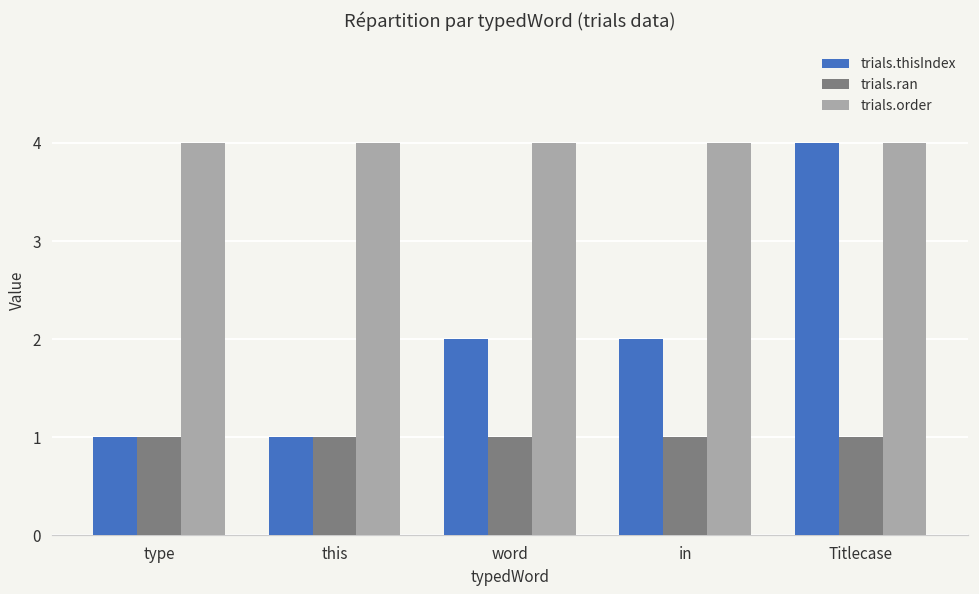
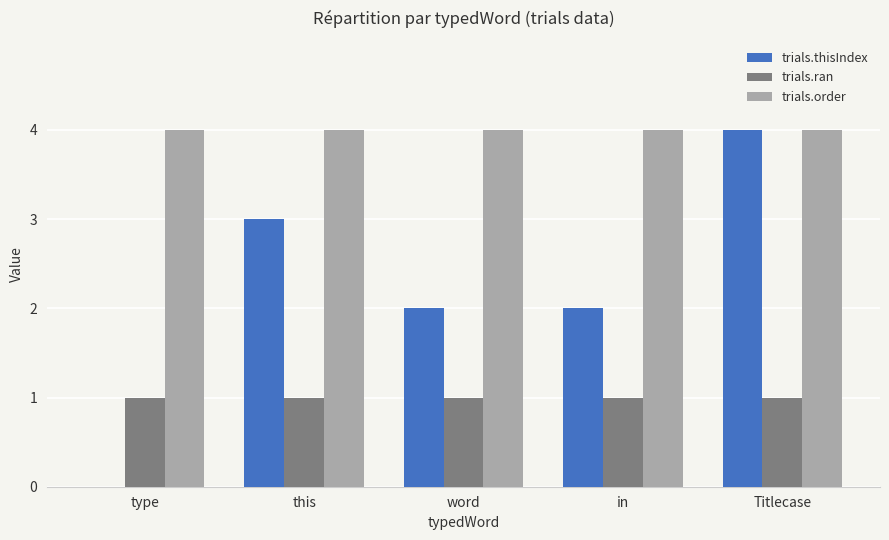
  {
    "trials.thisIndex": {
-     "type": 1,
-     "this": 1,
+     "type": 0,
+     "this": 3,
      "word": 2,
      "in": 2,
      "Titlecase": 4
    },
    "trials.ran": {
      "type": 1,
      "this": 1,
      "word": 1,
      "in": 1,
      "Titlecase": 1
    },
    "trials.order": {
      "type": 4,
      "this": 4,
      "word": 4,
      "in": 4,
      "Titlecase": 4
    }
  }
